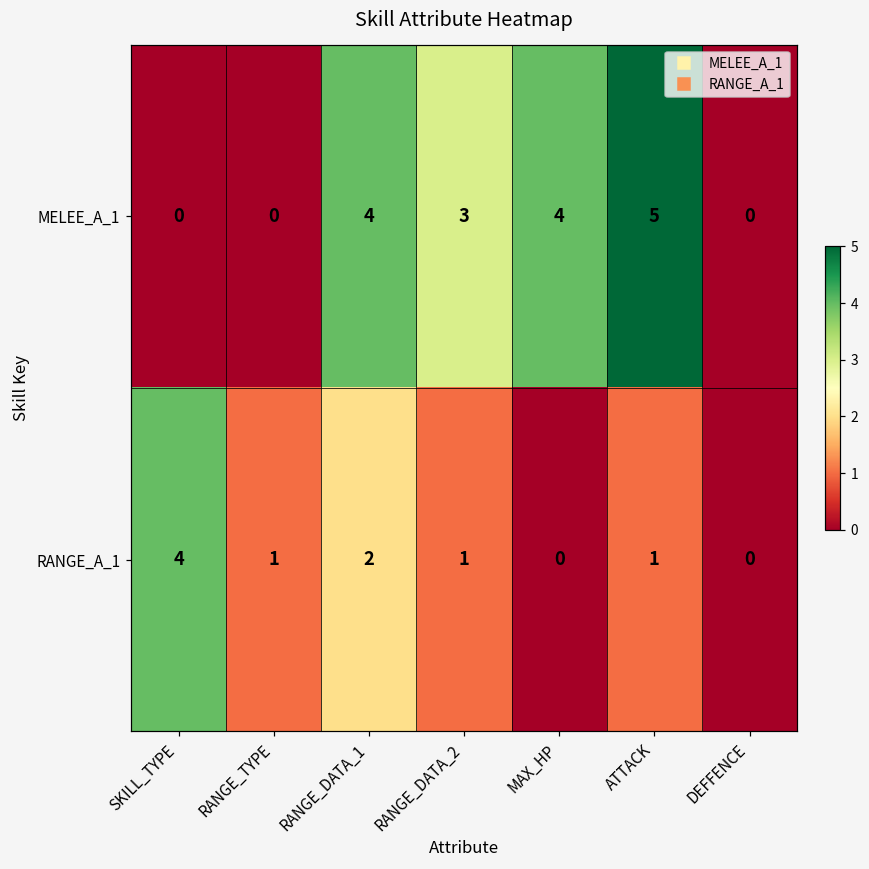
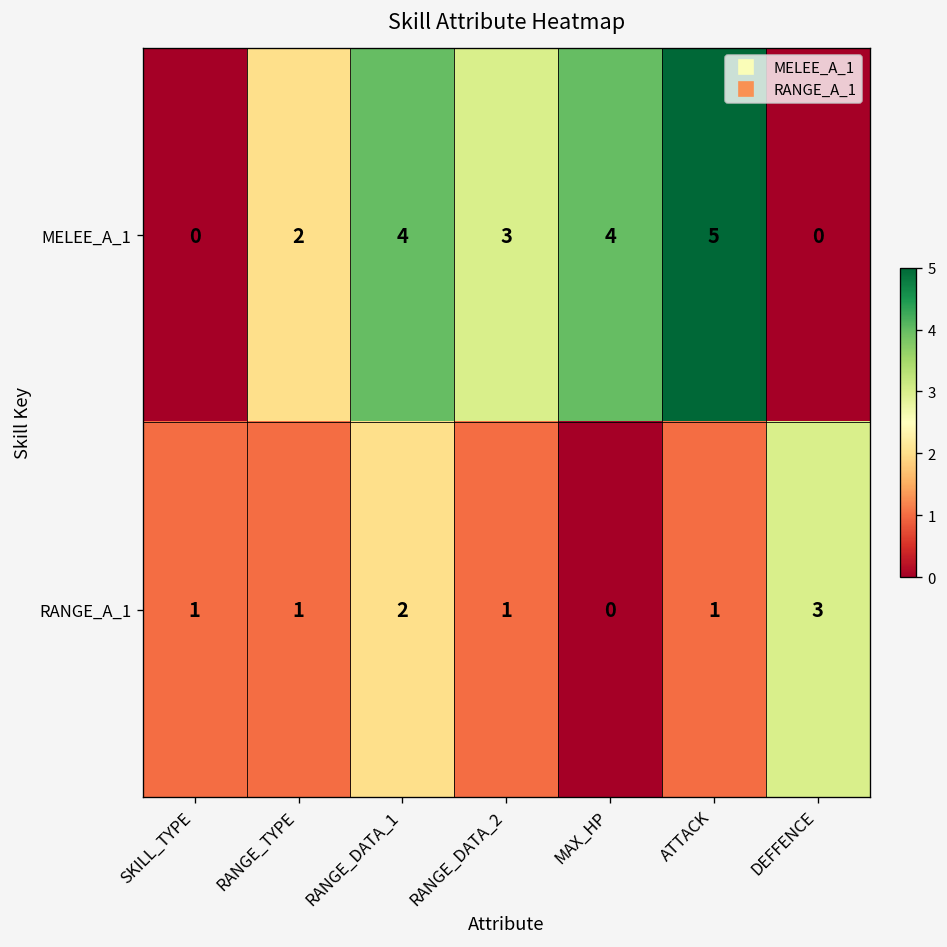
  {
    "MELEE_A_1": {
      "SKILL_TYPE": 0,
-     "RANGE_TYPE": 0,
+     "RANGE_TYPE": 2,
      "RANGE_DATA_1": 4,
      "RANGE_DATA_2": 3,
      "MAX_HP": 4,
      "ATTACK": 5,
      "DEFFENCE": 0
    },
    "RANGE_A_1": {
-     "SKILL_TYPE": 4,
+     "SKILL_TYPE": 1,
      "RANGE_TYPE": 1,
      "RANGE_DATA_1": 2,
      "RANGE_DATA_2": 1,
      "MAX_HP": 0,
      "ATTACK": 1,
-     "DEFFENCE": 0
+     "DEFFENCE": 3
    }
  }
